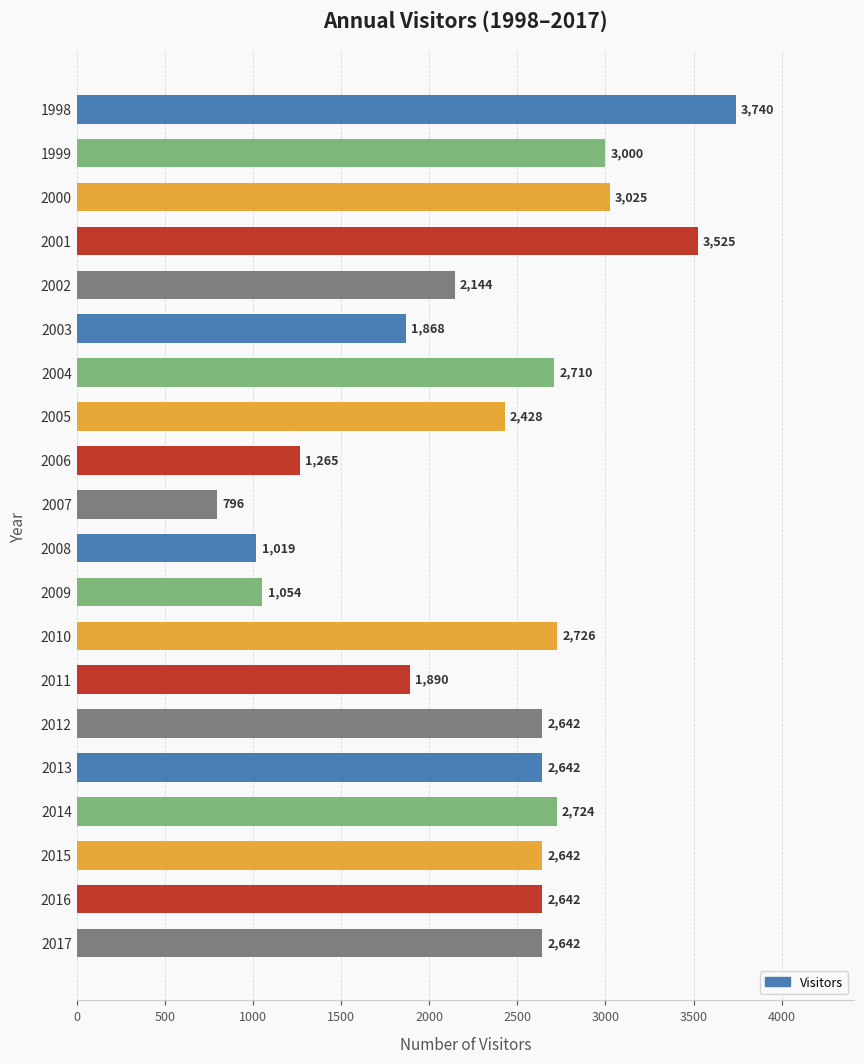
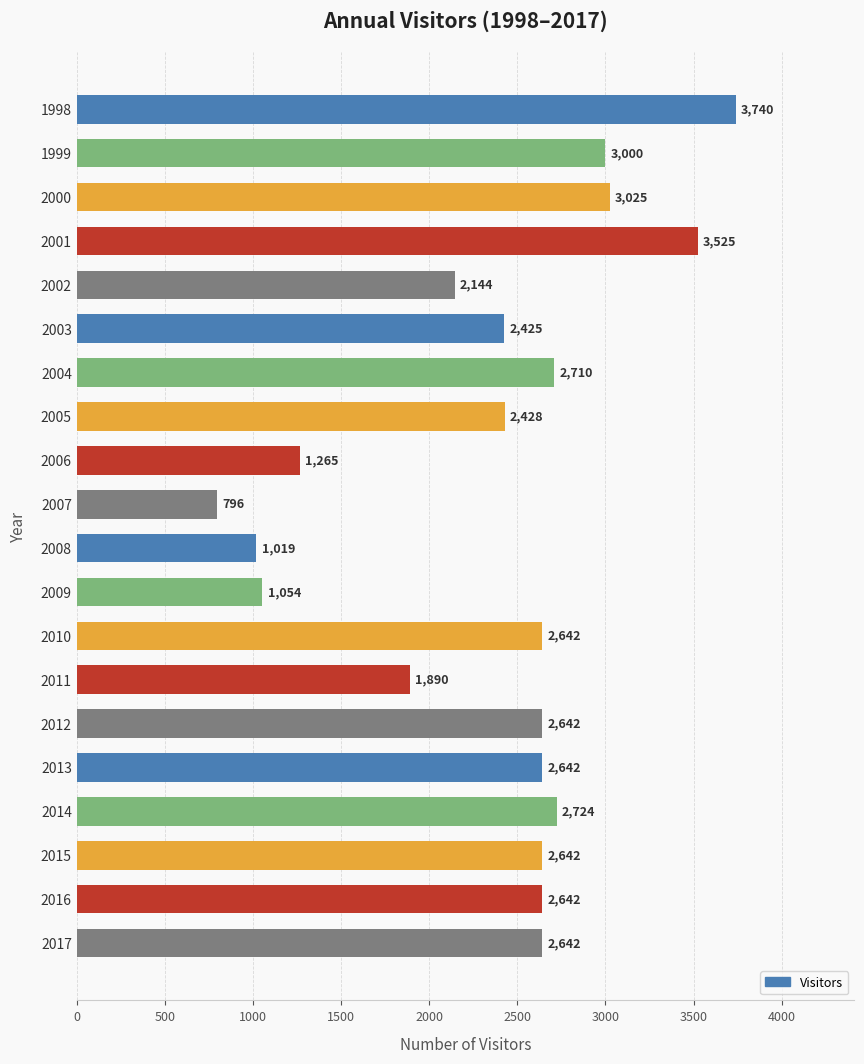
  {
    "1998": "3,740",
    "1999": "3,000",
    "2000": "3,025",
    "2001": "3,525",
    "2002": "2,144",
-   "2003": "1,868",
+   "2003": "2,425",
    "2004": "2,710",
    "2005": "2,428",
    "2006": "1,265",
    "2007": "796",
    "2008": "1,019",
    "2009": "1,054",
-   "2010": "2,726",
+   "2010": "2,642",
    "2011": "1,890",
    "2012": "2,642",
    "2013": "2,642",
    "2014": "2,724",
    "2015": "2,642",
    "2016": "2,642",
    "2017": "2,642"
  }
